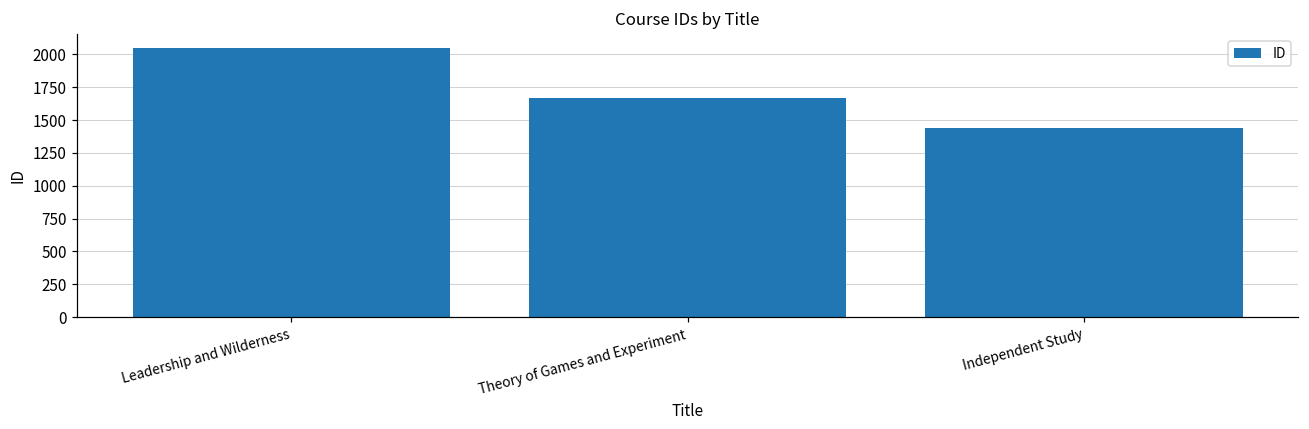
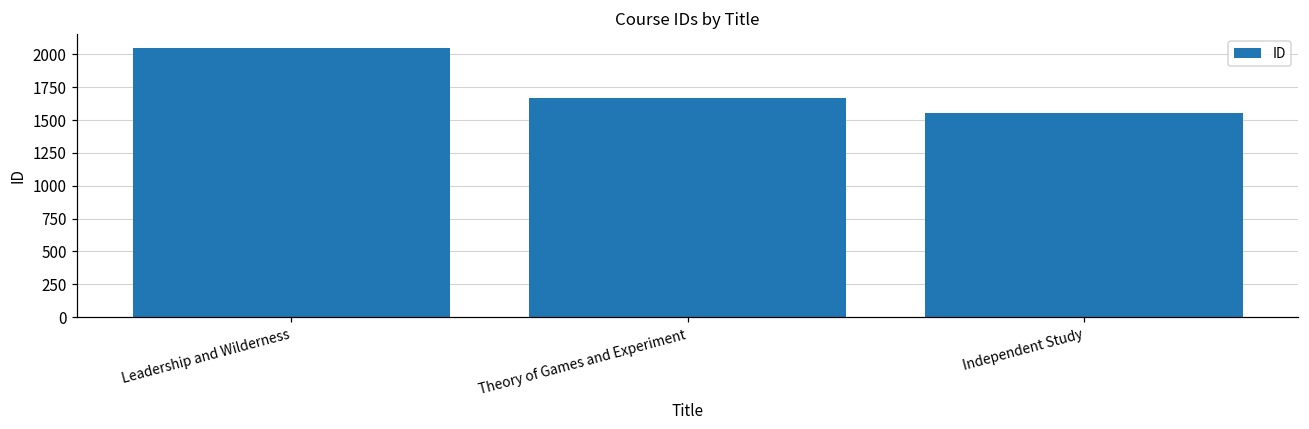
  {
    "Leadership and Wilderness": 2050,
    "Theory of Games and Experiment": 1660,
-   "Independent Study": 1440
+   "Independent Study": 1550
  }
